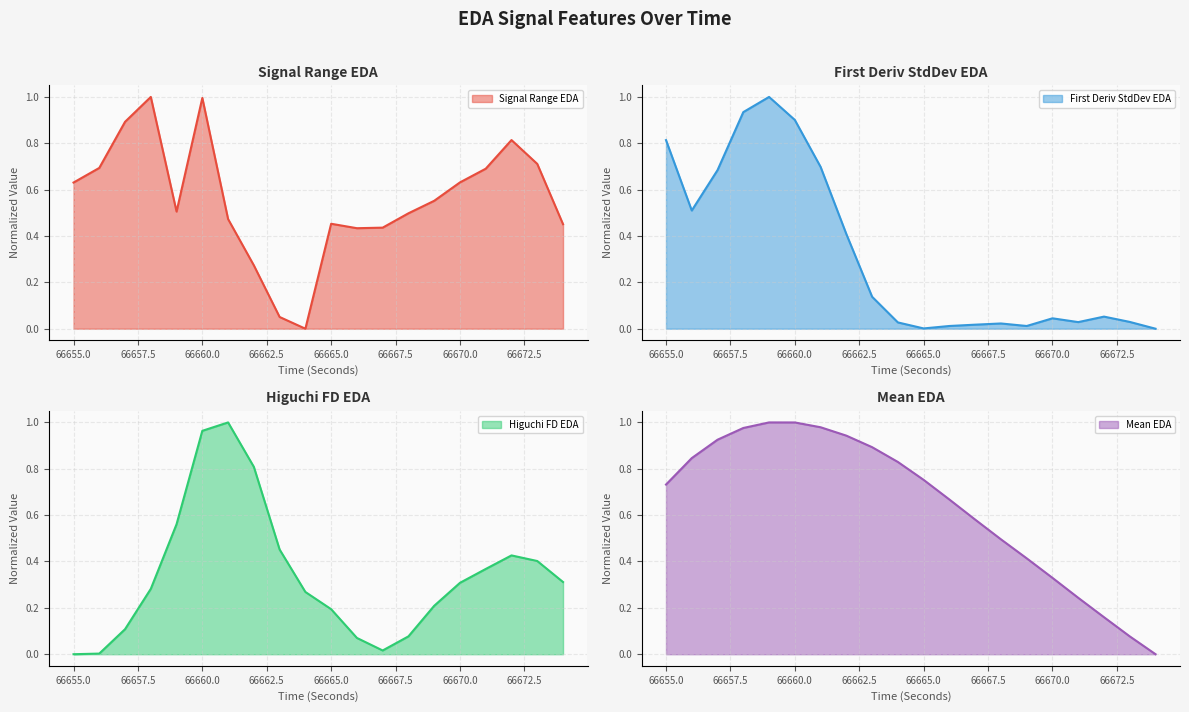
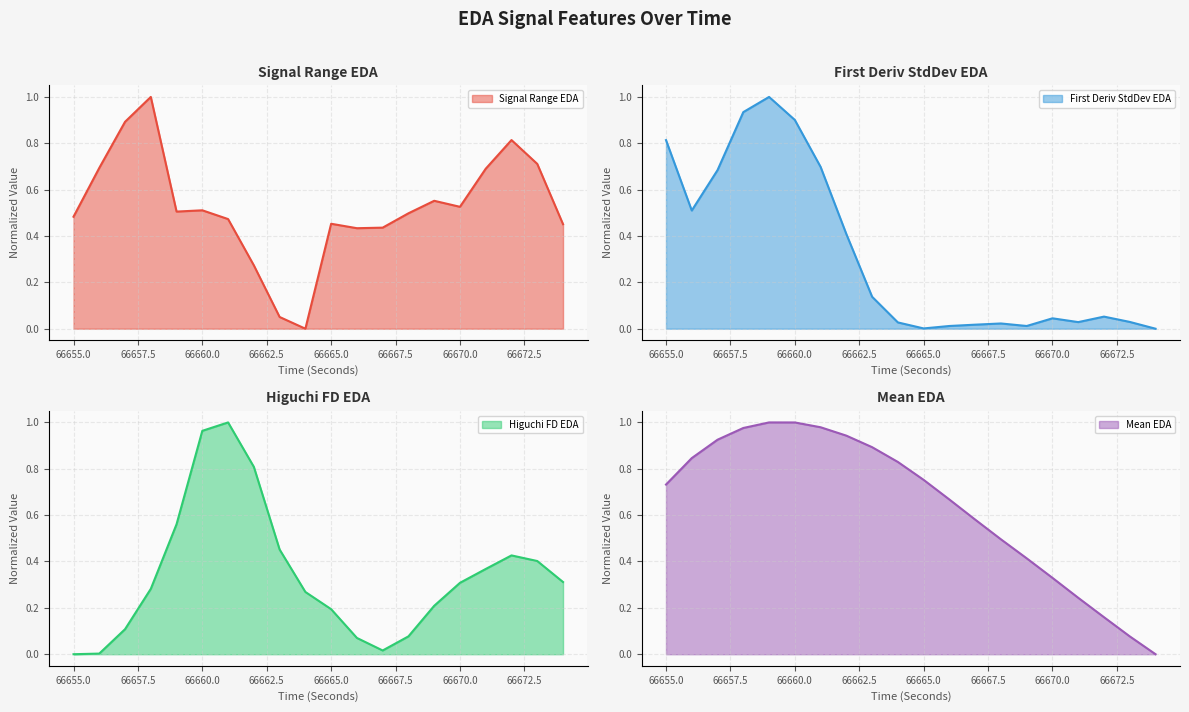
  {
    "Signal Range EDA": {
-     "66655.0": 0.63,
-     "66660.0": 1.00,
+     "66655.0": 0.48,
+     "66660.0": 0.51,
      "66665.0": 0.45,
-     "66670.0": 0.63
+     "66670.0": 0.53
    },
    "First Deriv StdDev EDA": {
      "66655.0": 0.81,
      "66660.0": 0.90,
      "66665.0": 0.00,
      "66670.0": 0.04
    },
    "Higuchi FD EDA": {
      "66655.0": 0.00,
      "66660.0": 0.96,
      "66665.0": 0.19,
      "66670.0": 0.31
    },
    "Mean EDA": {
      "66655.0": 0.73,
      "66660.0": 1.00,
      "66665.0": 0.75,
      "66670.0": 0.33
    }
  }
